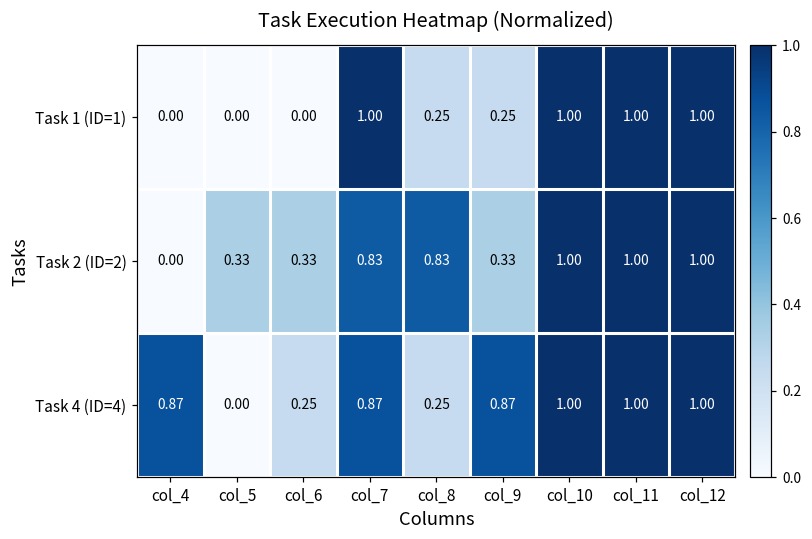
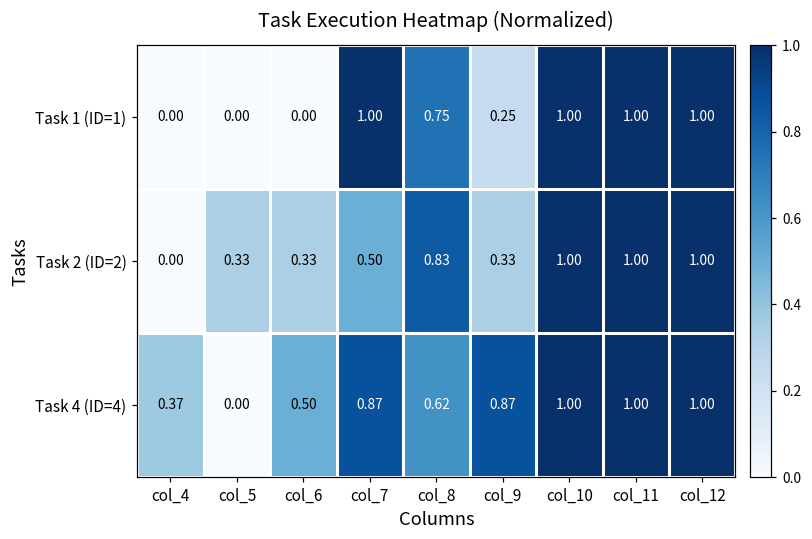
  {
    "Task 1 (ID=1)": {
      "col_4": 0.00,
      "col_5": 0.00,
      "col_6": 0.00,
      "col_7": 1.00,
-     "col_8": 0.25,
+     "col_8": 0.75,
      "col_9": 0.25,
      "col_10": 1.00,
      "col_11": 1.00,
      "col_12": 1.00
    },
    "Task 2 (ID=2)": {
      "col_4": 0.00,
      "col_5": 0.33,
      "col_6": 0.33,
-     "col_7": 0.83,
+     "col_7": 0.50,
      "col_8": 0.83,
      "col_9": 0.33,
      "col_10": 1.00,
      "col_11": 1.00,
      "col_12": 1.00
    },
    "Task 4 (ID=4)": {
-     "col_4": 0.87,
+     "col_4": 0.37,
      "col_5": 0.00,
-     "col_6": 0.25,
+     "col_6": 0.50,
      "col_7": 0.87,
-     "col_8": 0.25,
+     "col_8": 0.62,
      "col_9": 0.87,
      "col_10": 1.00,
      "col_11": 1.00,
      "col_12": 1.00
    }
  }
